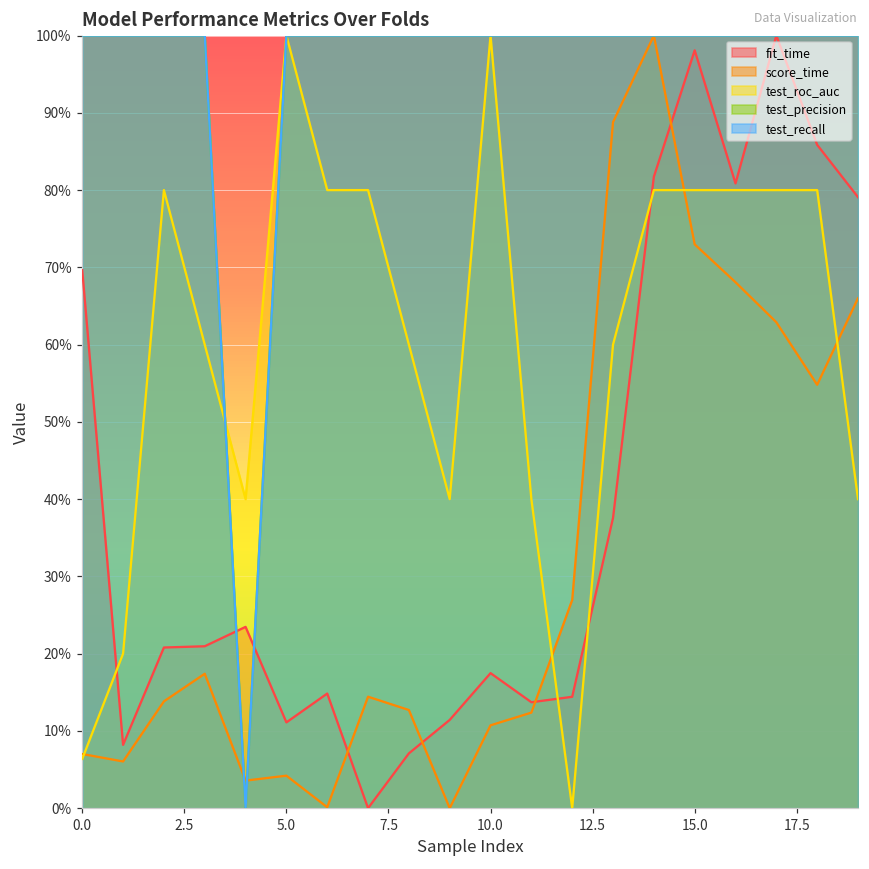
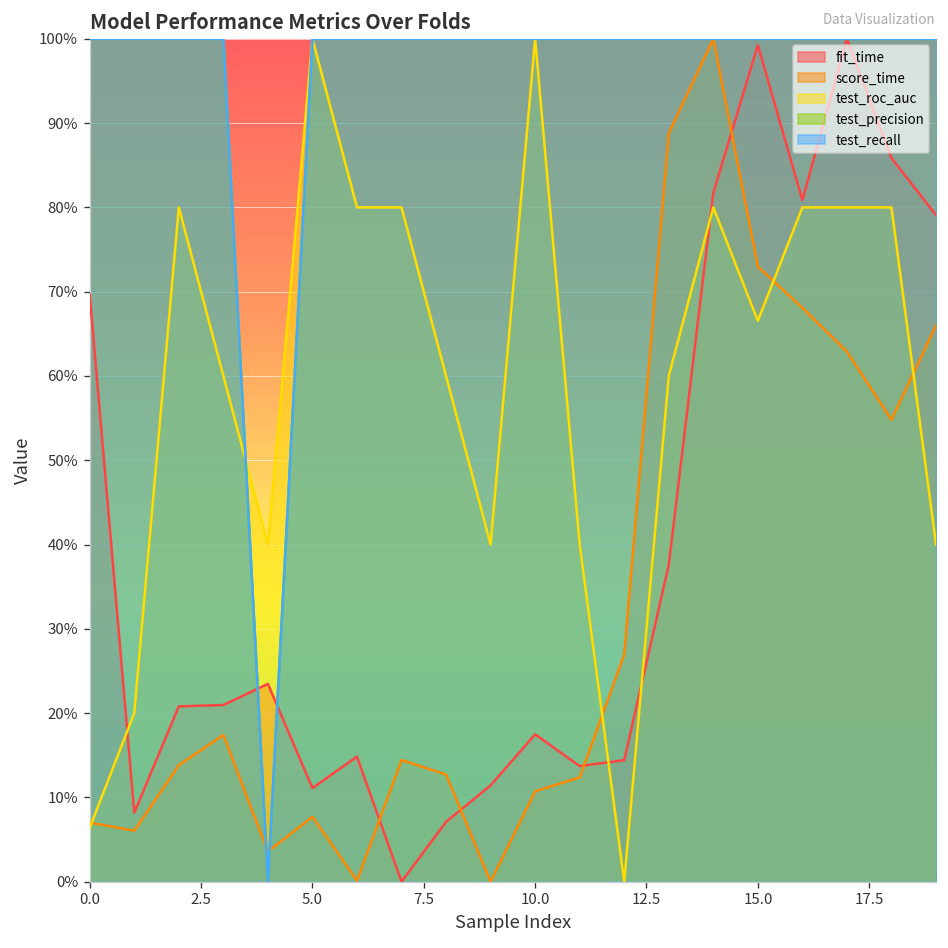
  {
    "fit_time": {
      "0.0": "70%",
      "5.0": "11%",
      "10.0": "17%",
-     "15.0": "98%"
+     "15.0": "99%"
    },
    "score_time": {
      "0.0": "7%",
-     "5.0": "4%",
+     "5.0": "8%",
      "10.0": "11%",
      "15.0": "73%"
    },
    "test_roc_auc": {
      "0.0": "6%",
-     "15.0": "80%"
+     "15.0": "67%"
    },
    "test_recall": {
      "0.0": "100%",
      "15.0": "100%"
    }
  }
